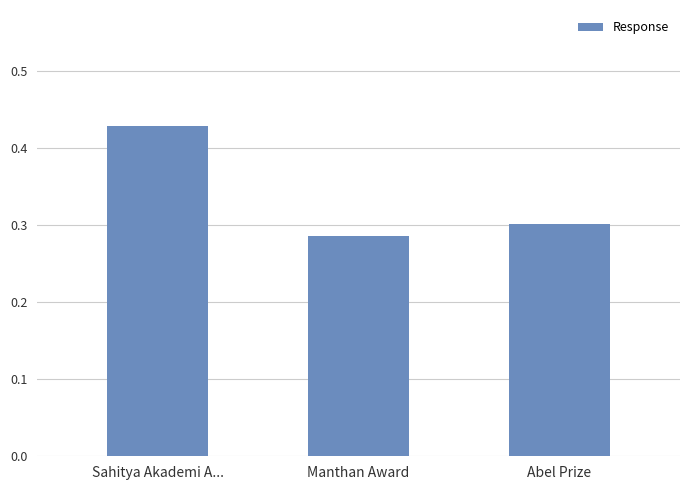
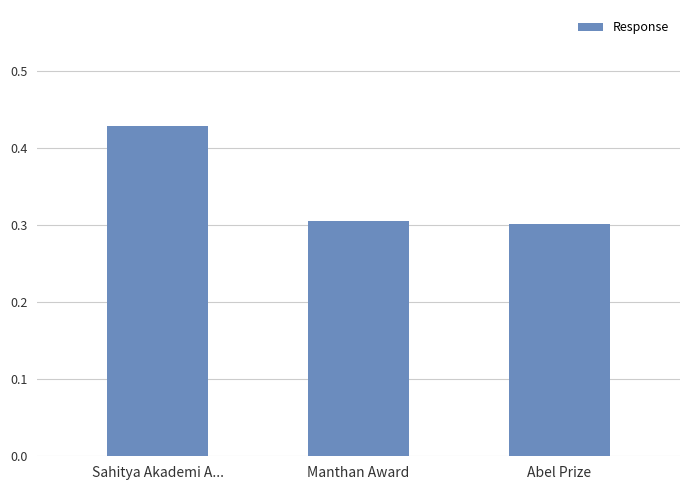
  {
    "Sahitya Akademi A...": 0.43,
-   "Manthan Award": 0.29,
+   "Manthan Award": 0.30,
    "Abel Prize": 0.30
  }
